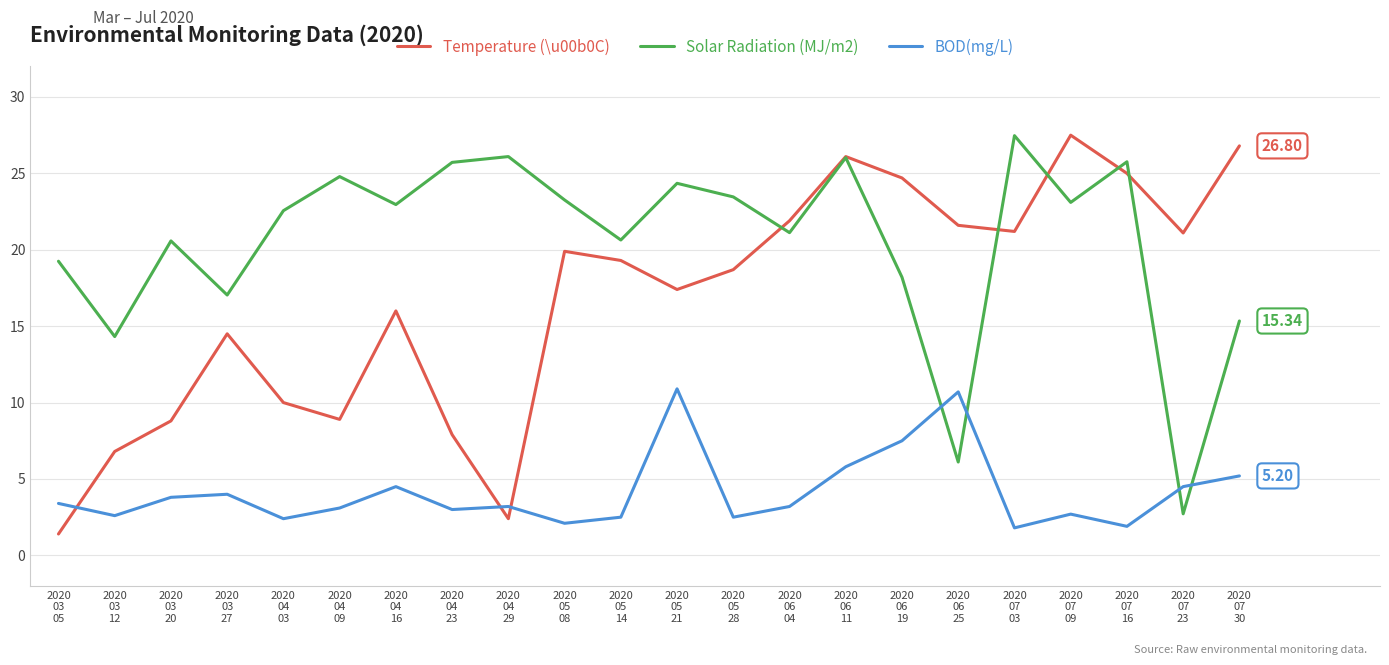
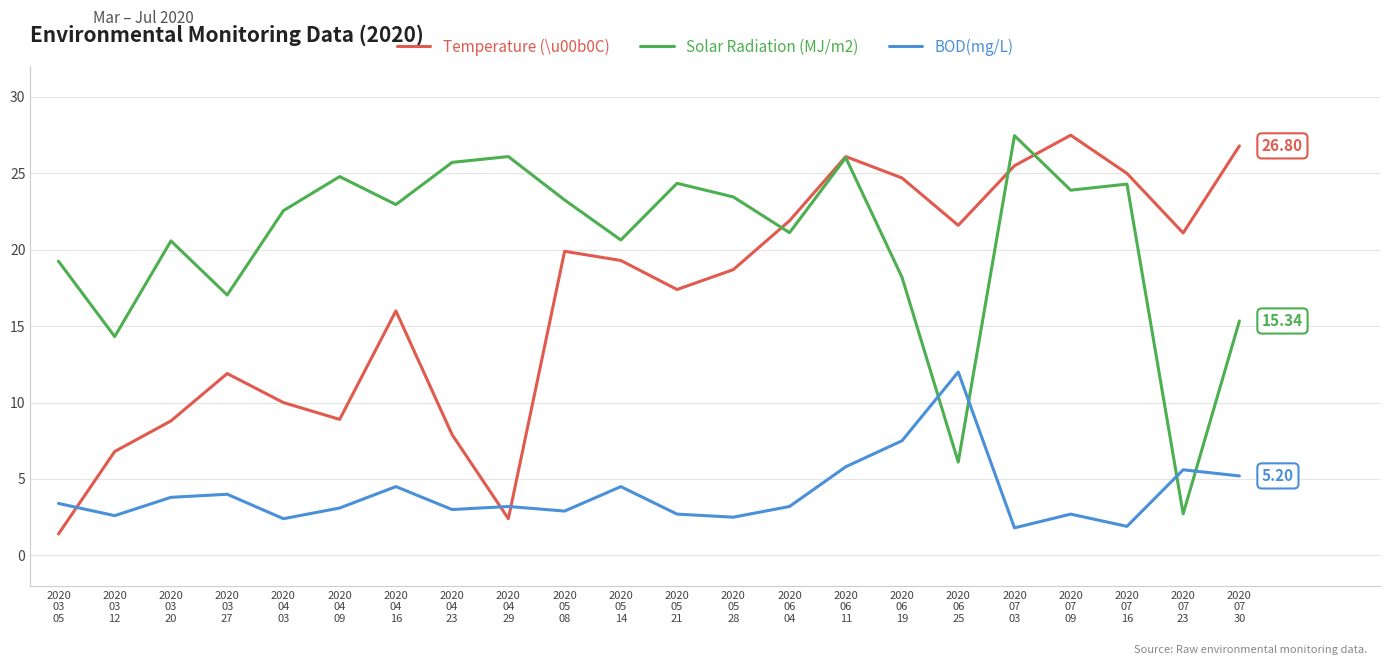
  {
    "Temperature (\\u00b0C)": {
      "2020 03 05": 1.4,
      "2020 03 12": 6.8,
      "2020 03 20": 8.8,
-     "2020 03 27": 14.5,
+     "2020 03 27": 11.9,
      "2020 04 03": 10.0,
      "2020 04 09": 8.9,
      "2020 04 16": 16.0,
      "2020 04 23": 7.9,
      "2020 04 29": 2.4,
      "2020 05 08": 19.9,
      "2020 05 14": 19.3,
      "2020 05 21": 17.4,
      "2020 05 28": 18.7,
      "2020 06 04": 21.9,
      "2020 06 19": 24.7,
      "2020 06 25": 21.6,
-     "2020 07 03": 21.2,
+     "2020 07 03": 25.5,
      "2020 07 09": 27.5,
      "2020 07 16": 25.0,
      "2020 07 23": 21.1
    },
    "Solar Radiation (MJ/m2)": {
      "2020 03 05": 19.3,
      "2020 03 12": 14.3,
      "2020 03 20": 20.6,
      "2020 03 27": 17.0,
      "2020 04 03": 22.6,
      "2020 04 09": 24.8,
      "2020 04 16": 23.0,
      "2020 04 23": 25.7,
      "2020 04 29": 26.1,
      "2020 05 08": 23.3,
      "2020 05 14": 20.6,
      "2020 05 21": 24.4,
      "2020 05 28": 23.5,
      "2020 06 04": 21.1,
      "2020 06 19": 18.2,
      "2020 06 25": 6.1,
      "2020 07 03": 27.5,
-     "2020 07 09": 23.1,
-     "2020 07 16": 25.8,
+     "2020 07 09": 23.9,
+     "2020 07 16": 24.3,
      "2020 07 23": 2.7
    },
    "BOD(mg/L)": {
      "2020 03 05": 3.4,
      "2020 03 12": 2.6,
      "2020 03 20": 3.8,
      "2020 03 27": 4.0,
      "2020 04 03": 2.4,
      "2020 04 09": 3.1,
      "2020 04 16": 4.5,
      "2020 04 23": 3.0,
      "2020 04 29": 3.2,
-     "2020 05 08": 2.1,
-     "2020 05 14": 2.5,
-     "2020 05 21": 10.9,
+     "2020 05 08": 2.9,
+     "2020 05 14": 4.5,
+     "2020 05 21": 2.7,
      "2020 05 28": 2.5,
      "2020 06 04": 3.2,
      "2020 06 11": 5.8,
      "2020 06 19": 7.5,
-     "2020 06 25": 10.7,
+     "2020 06 25": 12.0,
      "2020 07 03": 1.8,
      "2020 07 09": 2.7,
      "2020 07 16": 1.9,
-     "2020 07 23": 4.5
+     "2020 07 23": 5.6
    }
  }
